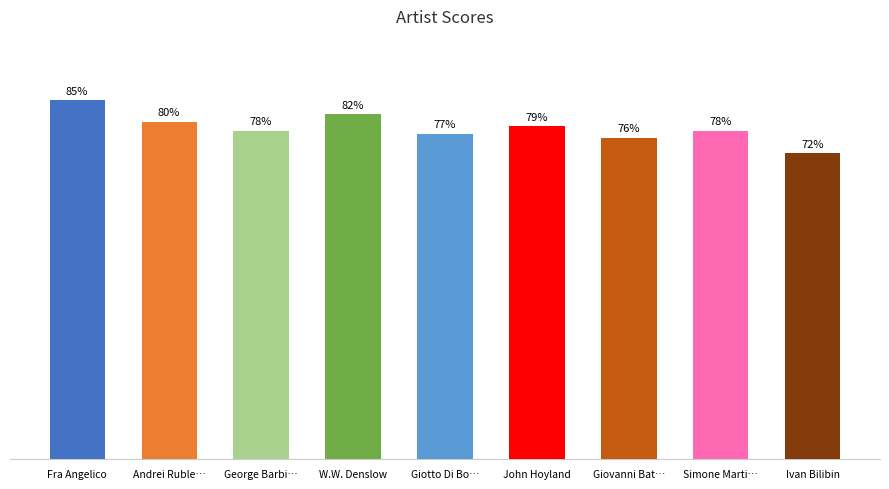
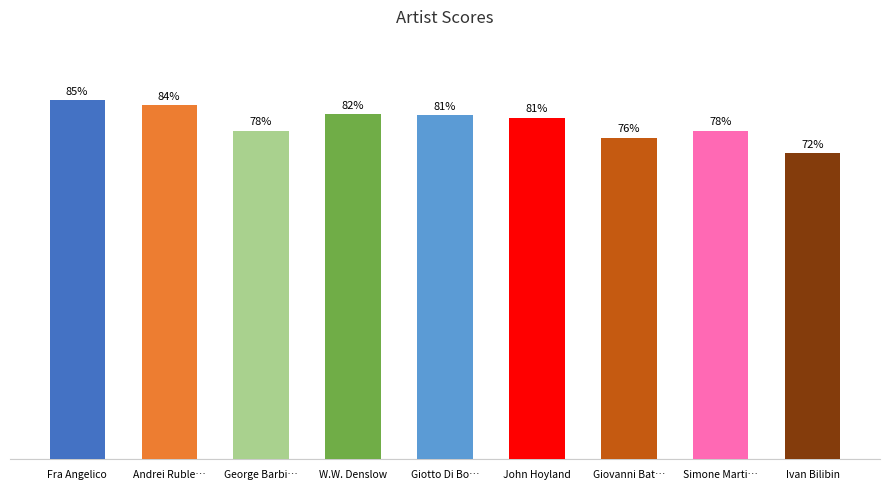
  {
    "Fra Angelico": "85%",
-   "Andrei Ruble…": "80%",
+   "Andrei Ruble…": "84%",
    "George Barbi…": "78%",
    "W.W. Denslow": "82%",
-   "Giotto Di Bo…": "77%",
-   "John Hoyland": "79%",
+   "Giotto Di Bo…": "81%",
+   "John Hoyland": "81%",
    "Giovanni Bat…": "76%",
    "Simone Marti…": "78%",
    "Ivan Bilibin": "72%"
  }
